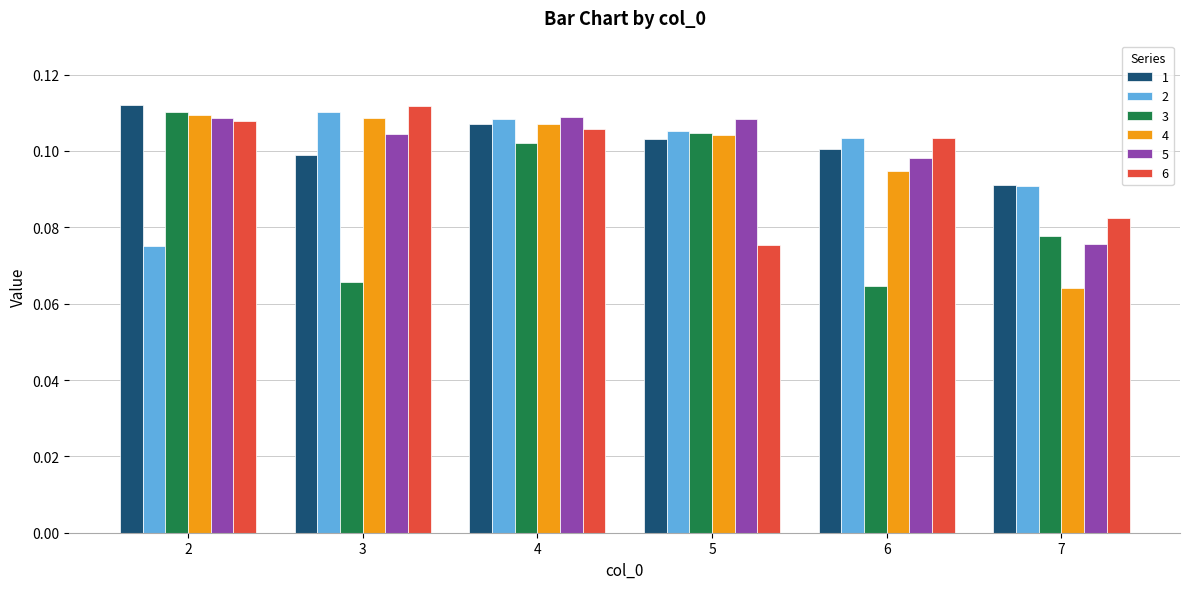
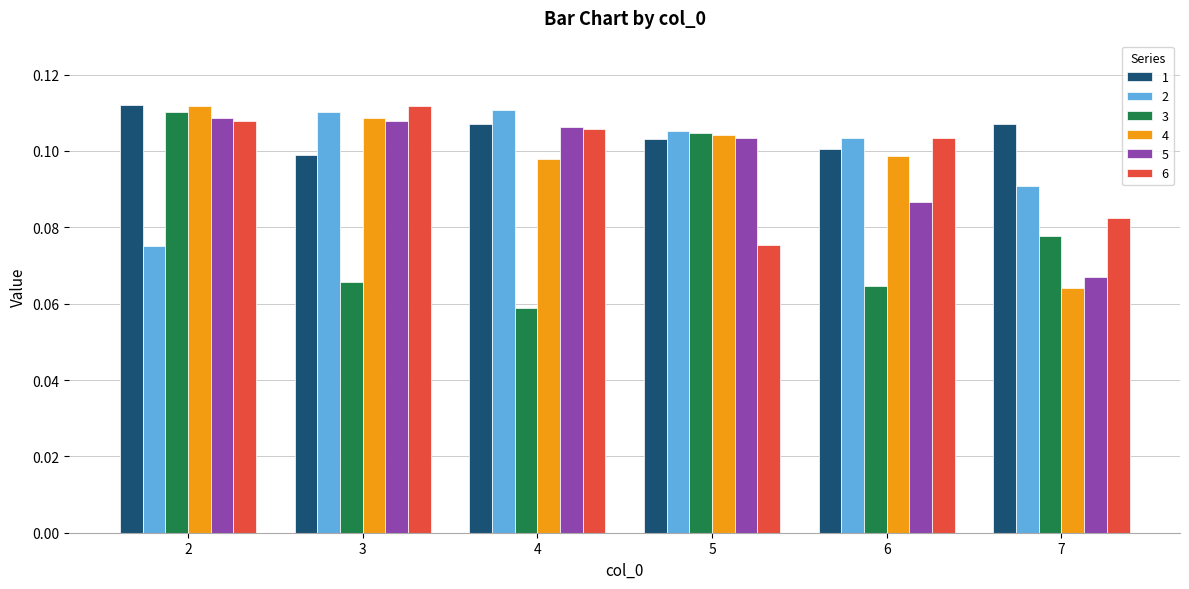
  {
    "1": {
      "2": 0.112,
      "3": 0.099,
      "4": 0.107,
      "5": 0.103,
      "6": 0.100,
-     "7": 0.091
+     "7": 0.107
    },
    "2": {
      "2": 0.075,
      "3": 0.110,
-     "4": 0.108,
+     "4": 0.111,
      "5": 0.105,
      "6": 0.103,
      "7": 0.091
    },
    "3": {
      "2": 0.110,
      "3": 0.066,
-     "4": 0.102,
+     "4": 0.059,
      "5": 0.105,
      "6": 0.065,
      "7": 0.078
    },
    "4": {
-     "2": 0.109,
+     "2": 0.112,
      "3": 0.109,
-     "4": 0.107,
+     "4": 0.098,
      "5": 0.104,
-     "6": 0.095,
+     "6": 0.099,
      "7": 0.064
    },
    "5": {
      "2": 0.109,
-     "3": 0.104,
-     "4": 0.109,
-     "5": 0.108,
-     "6": 0.098,
-     "7": 0.076
+     "3": 0.108,
+     "4": 0.106,
+     "5": 0.103,
+     "6": 0.087,
+     "7": 0.067
    },
    "6": {
      "2": 0.108,
      "3": 0.112,
      "4": 0.106,
      "5": 0.075,
      "6": 0.103,
      "7": 0.082
    }
  }
